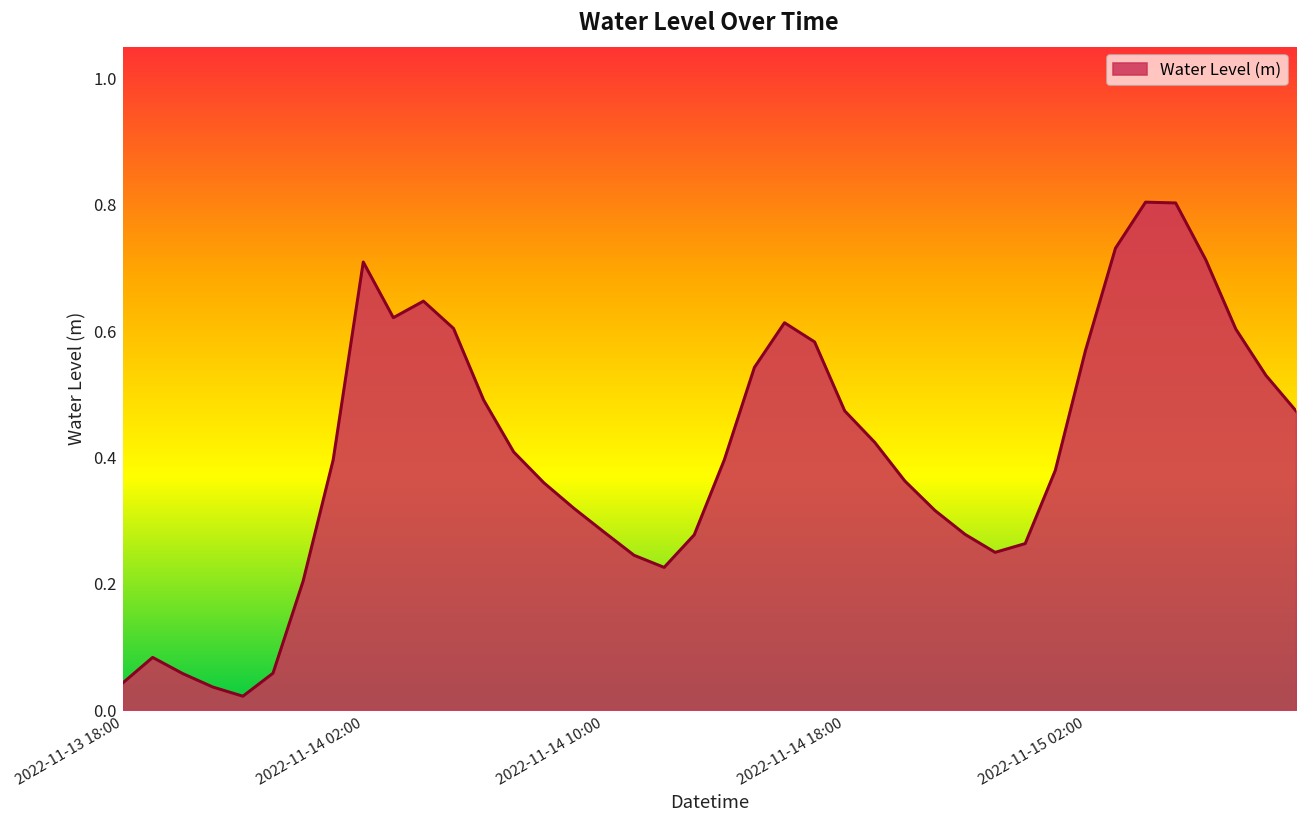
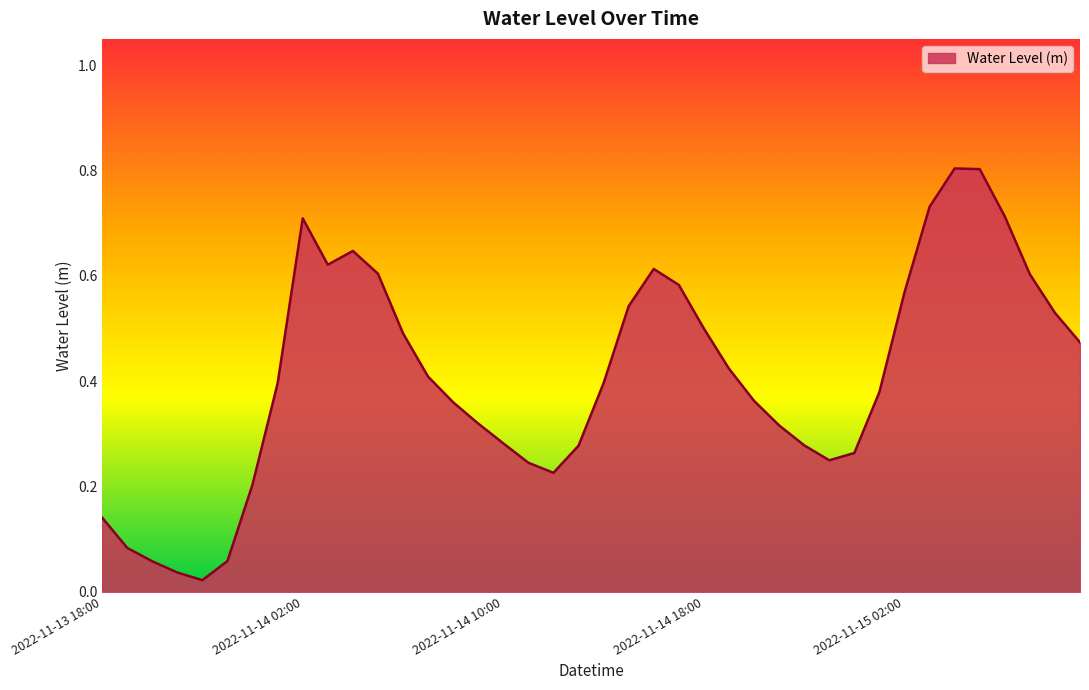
  {
-   "2022-11-13 18:00": 0.04,
+   "2022-11-13 18:00": 0.14,
    "2022-11-14 02:00": 0.71,
    "2022-11-14 10:00": 0.28,
-   "2022-11-14 18:00": 0.47,
+   "2022-11-14 18:00": 0.50,
    "2022-11-15 02:00": 0.57
  }
